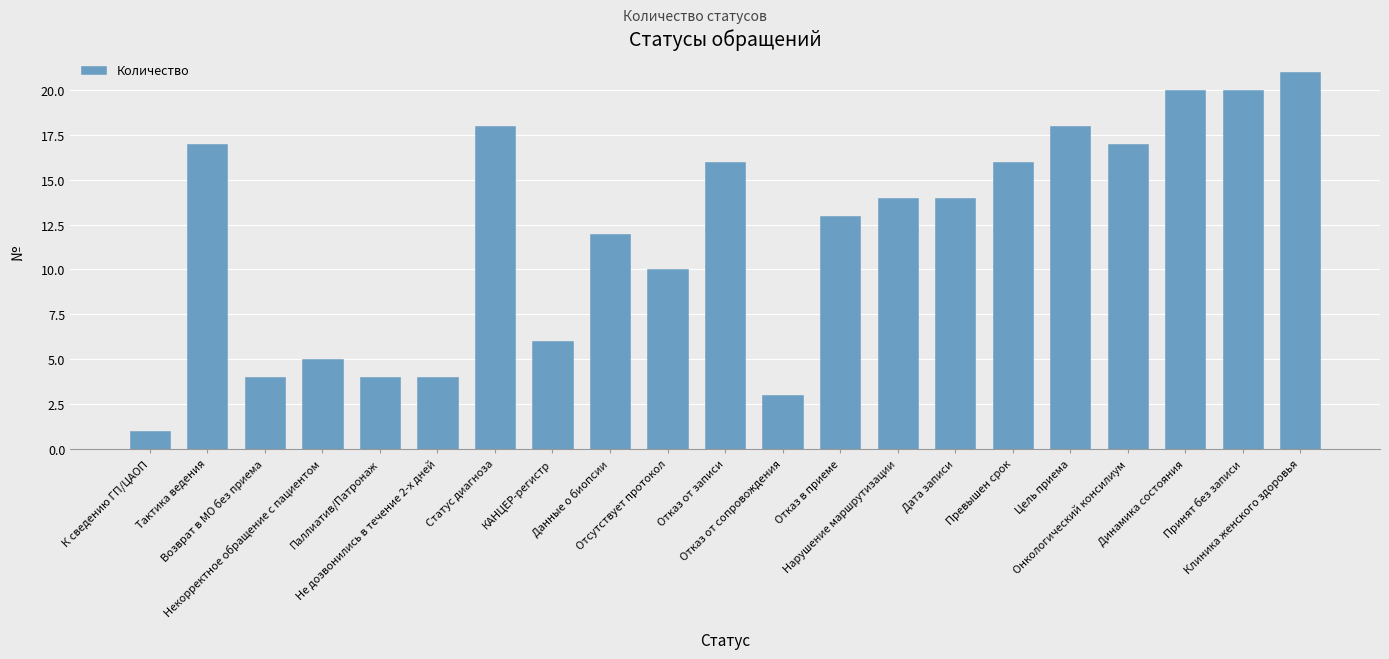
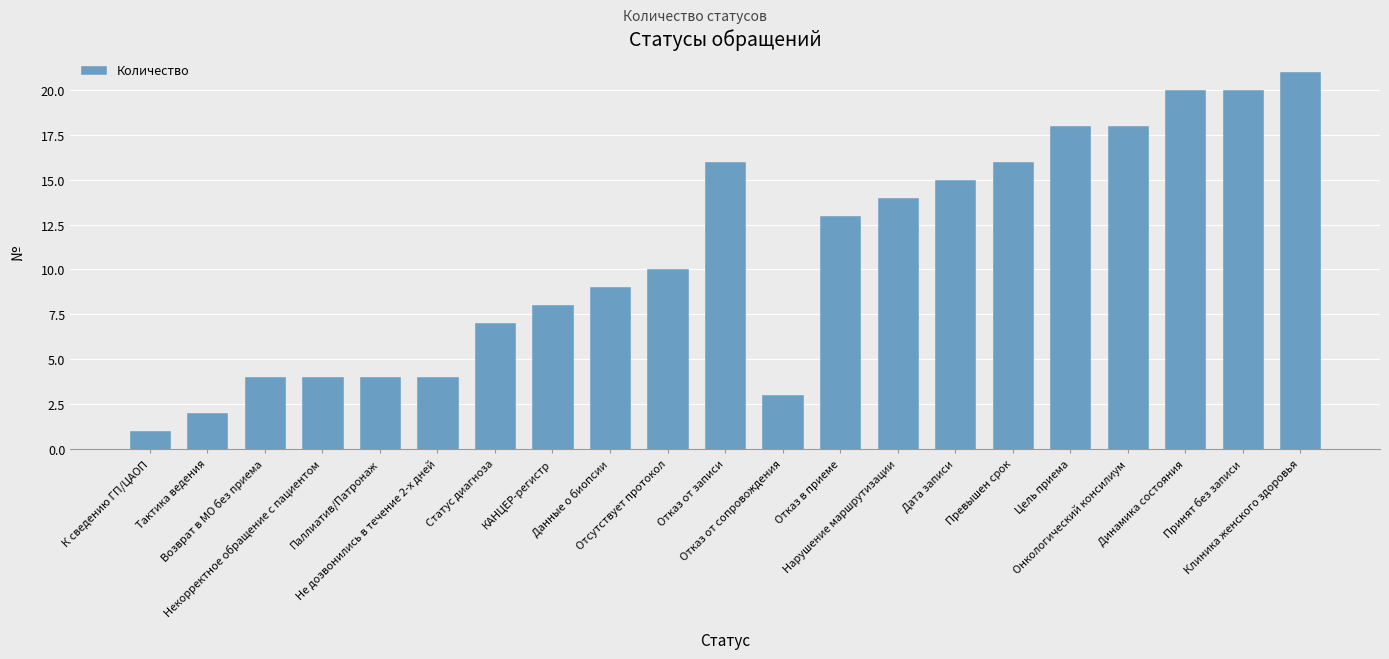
  {
    "К сведению ГП/ЦАОП": 1,
-   "Тактика ведения": 17,
+   "Тактика ведения": 2,
    "Возврат в МО без приема": 4,
-   "Некорректное обращение с пациентом": 5,
+   "Некорректное обращение с пациентом": 4,
    "Паллиатив/Патронаж": 4,
    "Не дозвонились в течение 2-х дней": 4,
-   "Статус диагноза": 18,
-   "КАНЦЕР-регистр": 6,
-   "Данные о биопсии": 12,
+   "Статус диагноза": 7,
+   "КАНЦЕР-регистр": 8,
+   "Данные о биопсии": 9,
    "Отсутствует протокол": 10,
    "Отказ от записи": 16,
    "Отказ от сопровождения": 3,
    "Отказ в приеме": 13,
    "Нарушение маршрутизации": 14,
-   "Дата записи": 14,
+   "Дата записи": 15,
    "Превышен срок": 16,
    "Цель приема": 18,
-   "Онкологический консилиум": 17,
+   "Онкологический консилиум": 18,
    "Динамика состояния": 20,
    "Принят без записи": 20,
    "Клиника женского здоровья": 21
  }
